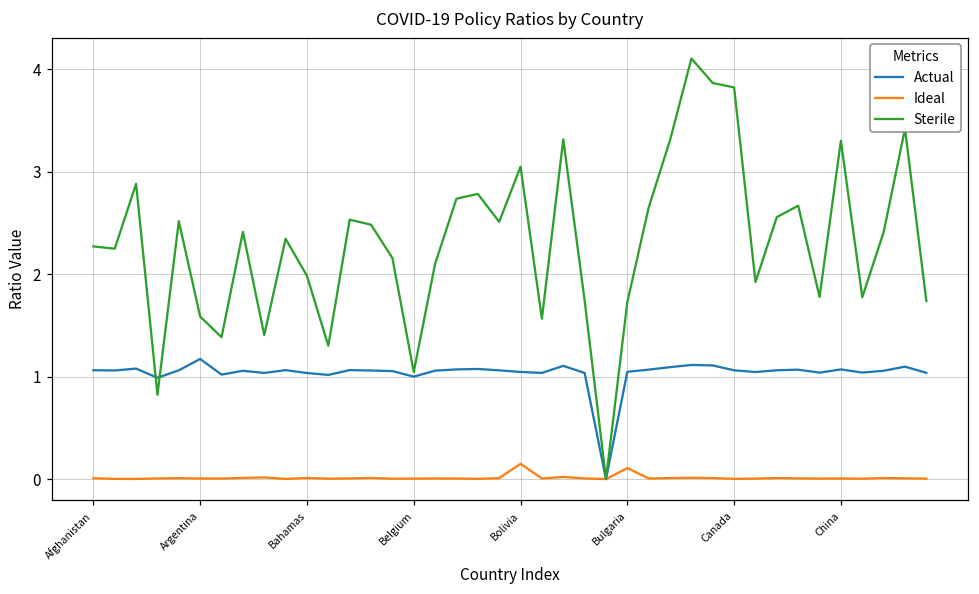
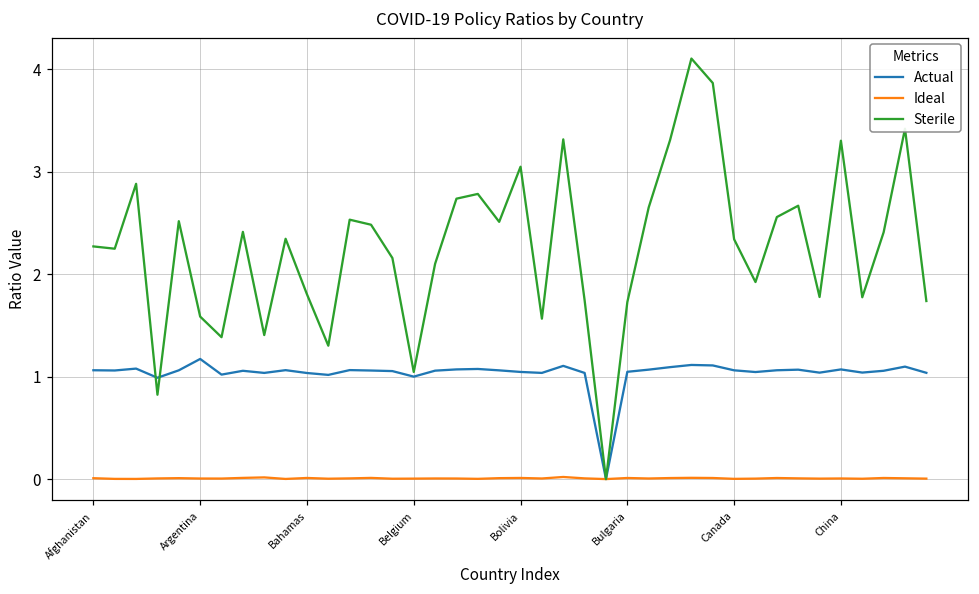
  {
    "Actual": {
      "Afghanistan": 1.1,
      "Argentina": 1.2,
      "Bahamas": 1.0,
      "Belgium": 1.0,
      "Bolivia": 1.0,
      "Bulgaria": 1.0,
      "Canada": 1.1,
      "China": 1.1
    },
    "Ideal": {
      "Afghanistan": 0.0,
      "Argentina": 0.0,
      "Bahamas": 0.0,
      "Belgium": 0.0,
-     "Bolivia": 0.1,
-     "Bulgaria": 0.1,
+     "Bolivia": 0.0,
+     "Bulgaria": 0.0,
      "Canada": 0.0,
      "China": 0.0
    },
    "Sterile": {
      "Afghanistan": 2.3,
      "Argentina": 1.6,
-     "Bahamas": 2.0,
+     "Bahamas": 1.8,
      "Belgium": 1.0,
      "Bolivia": 3.0,
      "Bulgaria": 1.7,
-     "Canada": 3.8,
+     "Canada": 2.3,
      "China": 3.3
    }
  }
